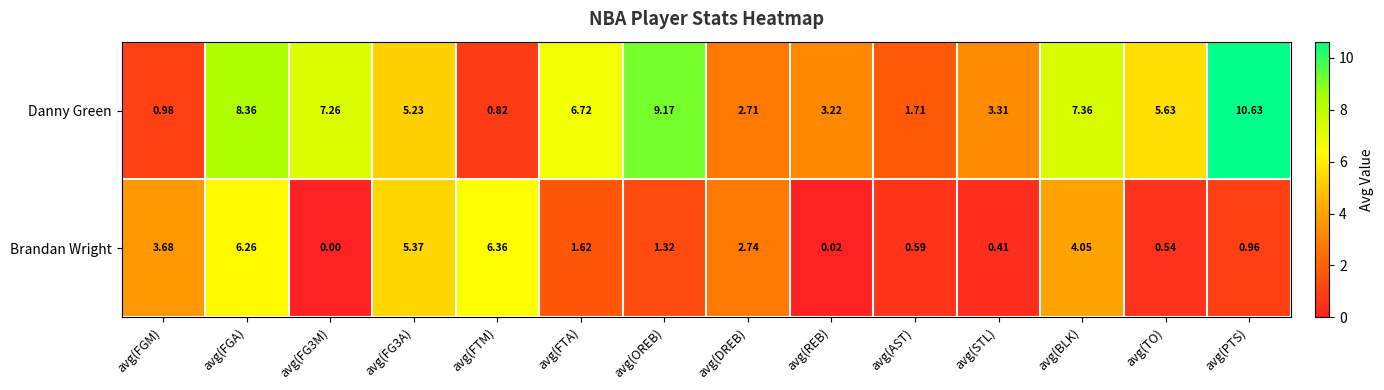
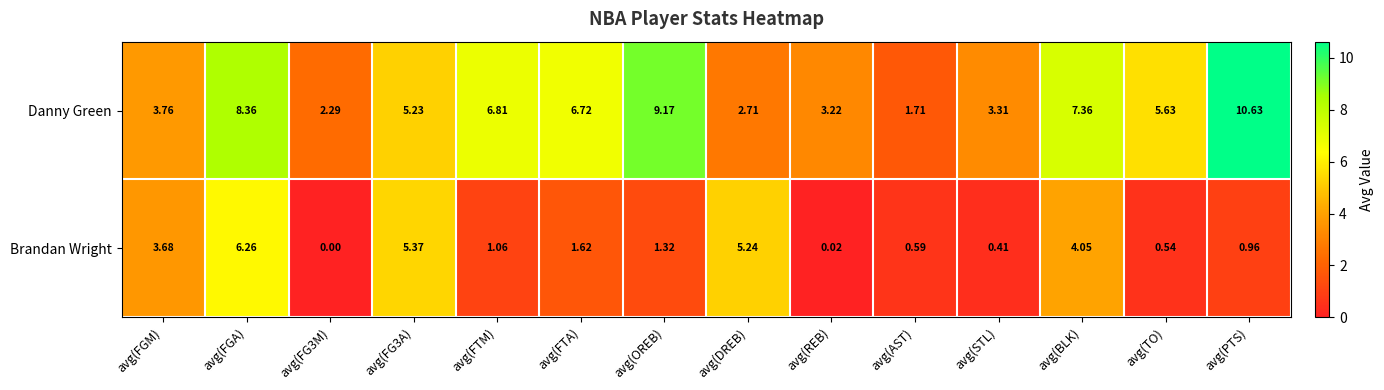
  {
    "Danny Green": {
-     "avg(FGM)": 0.98,
+     "avg(FGM)": 3.76,
      "avg(FGA)": 8.36,
-     "avg(FG3M)": 7.26,
+     "avg(FG3M)": 2.29,
      "avg(FG3A)": 5.23,
-     "avg(FTM)": 0.82,
+     "avg(FTM)": 6.81,
      "avg(FTA)": 6.72,
      "avg(OREB)": 9.17,
      "avg(DREB)": 2.71,
      "avg(REB)": 3.22,
      "avg(AST)": 1.71,
      "avg(STL)": 3.31,
      "avg(BLK)": 7.36,
      "avg(TO)": 5.63,
      "avg(PTS)": 10.63
    },
    "Brandan Wright": {
      "avg(FGM)": 3.68,
      "avg(FGA)": 6.26,
      "avg(FG3M)": 0.00,
      "avg(FG3A)": 5.37,
-     "avg(FTM)": 6.36,
+     "avg(FTM)": 1.06,
      "avg(FTA)": 1.62,
      "avg(OREB)": 1.32,
-     "avg(DREB)": 2.74,
+     "avg(DREB)": 5.24,
      "avg(REB)": 0.02,
      "avg(AST)": 0.59,
      "avg(STL)": 0.41,
      "avg(BLK)": 4.05,
      "avg(TO)": 0.54,
      "avg(PTS)": 0.96
    }
  }
